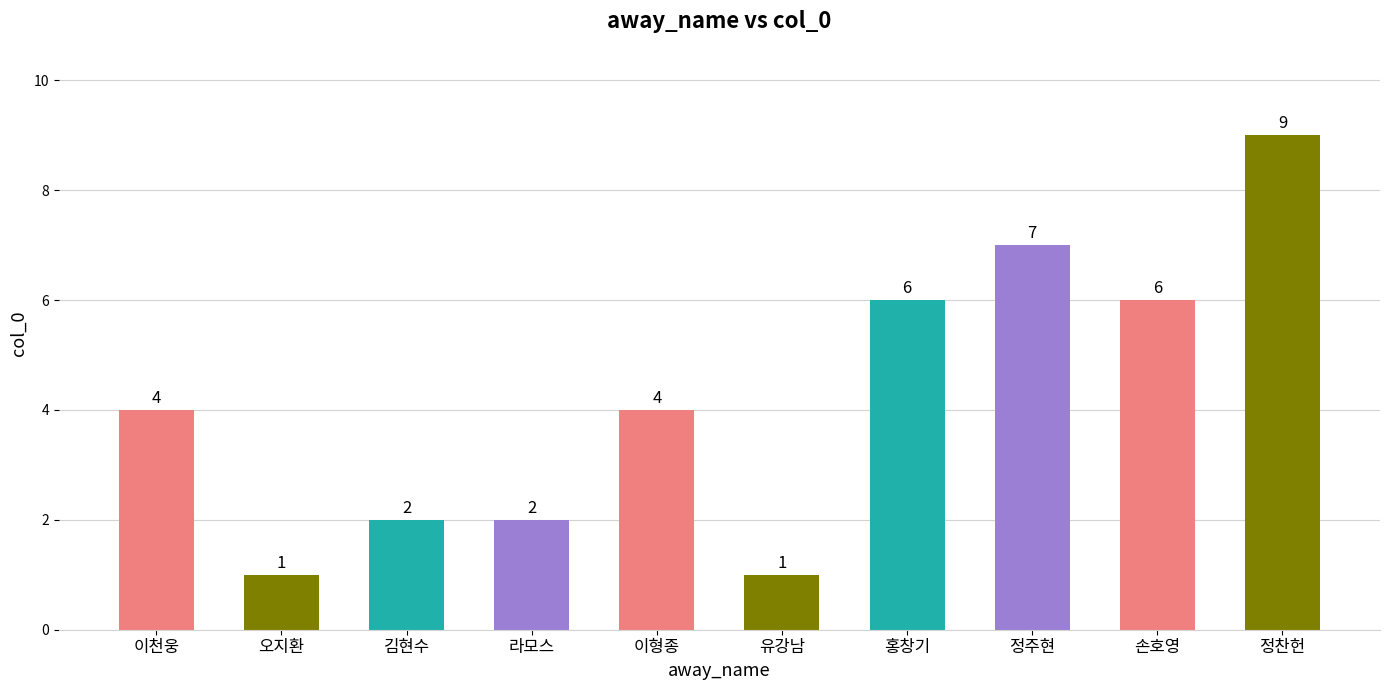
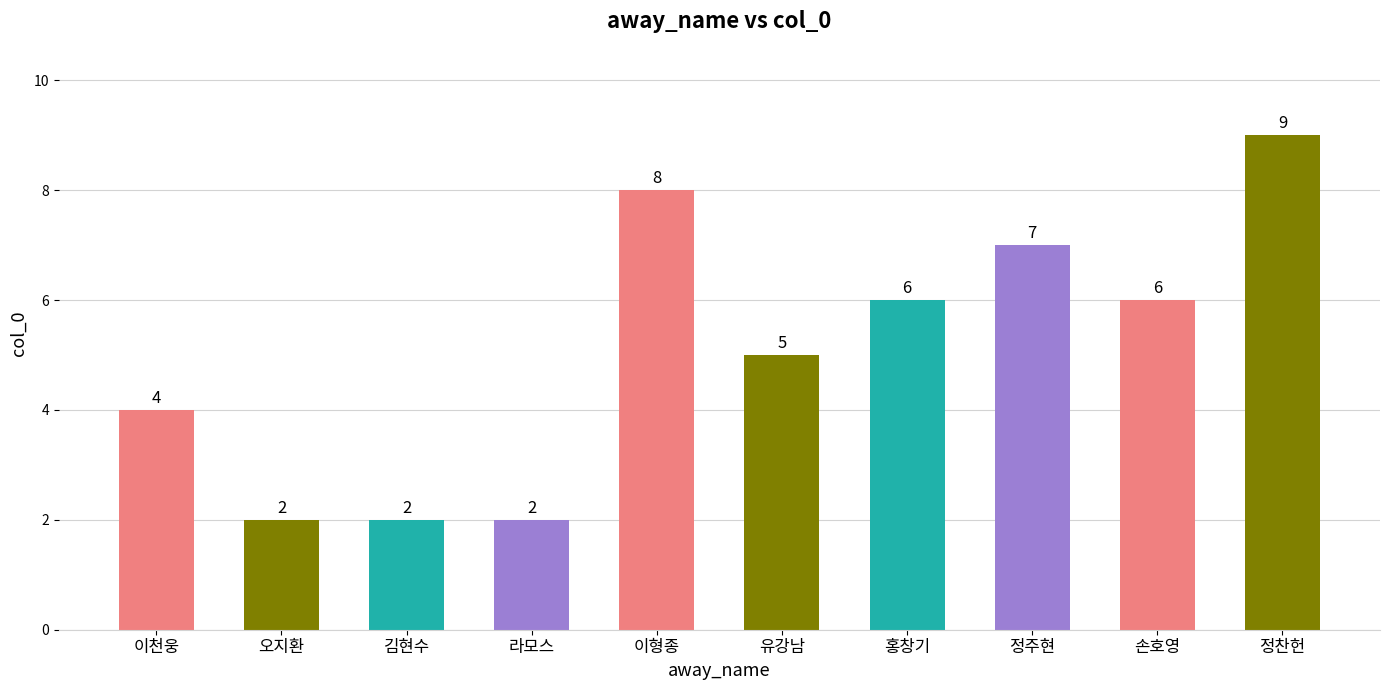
  {
    "이천웅": 4,
-   "오지환": 1,
+   "오지환": 2,
    "김현수": 2,
    "라모스": 2,
-   "이형종": 4,
-   "유강남": 1,
+   "이형종": 8,
+   "유강남": 5,
    "홍창기": 6,
    "정주현": 7,
    "손호영": 6,
    "정찬헌": 9
  }
